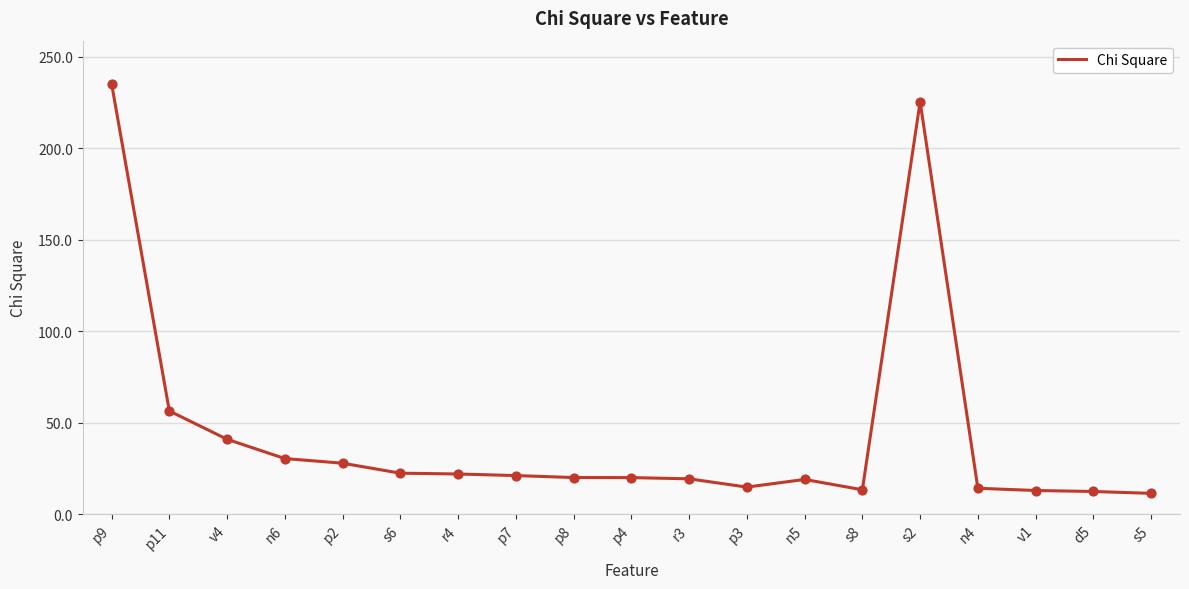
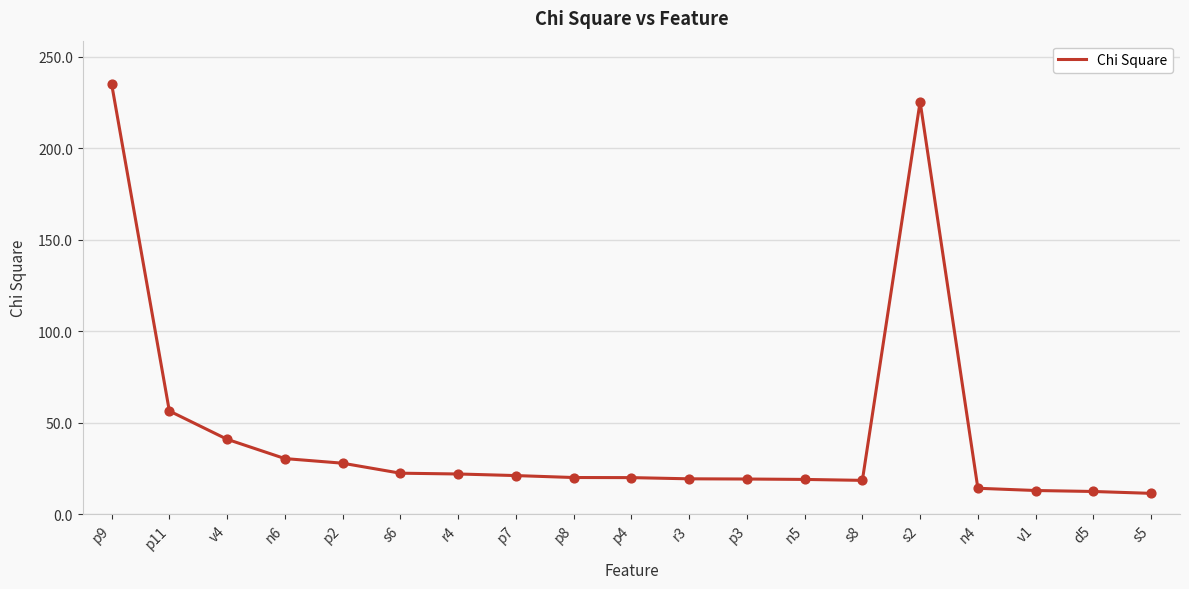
  {
    "p9": 235,
    "p11": 56,
    "v4": 41,
    "n6": 30,
    "p2": 28,
    "s6": 22,
    "r4": 22,
    "p7": 21,
    "p8": 20,
    "p4": 20,
    "r3": 19,
-   "p3": 15,
+   "p3": 19,
    "n5": 19,
-   "s8": 13,
+   "s8": 18,
    "s2": 225,
    "n4": 14,
    "v1": 13,
    "d5": 12,
    "s5": 11
  }
